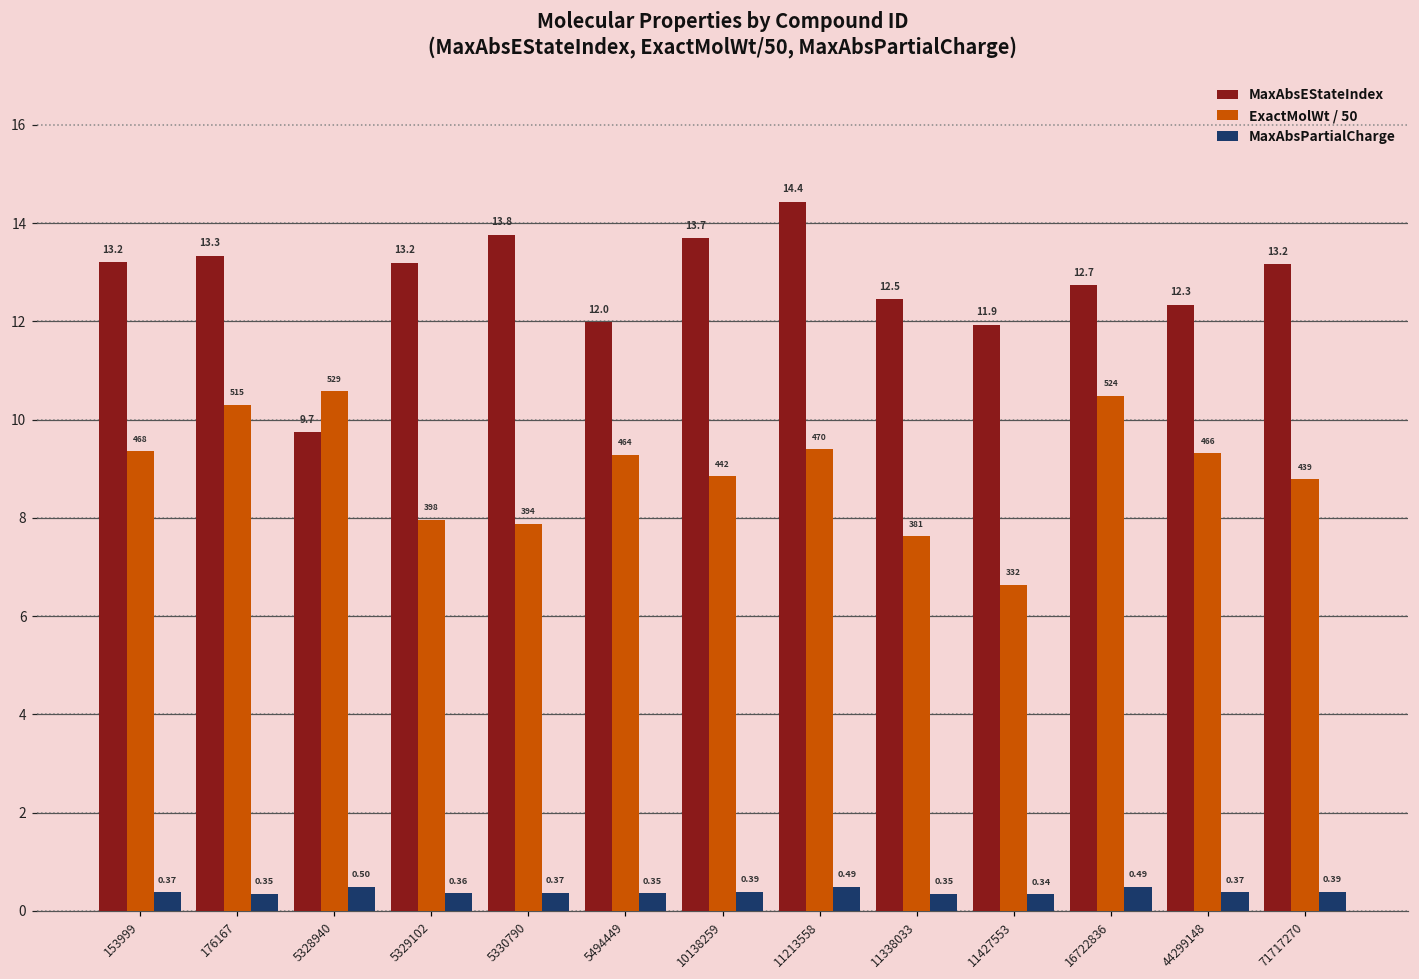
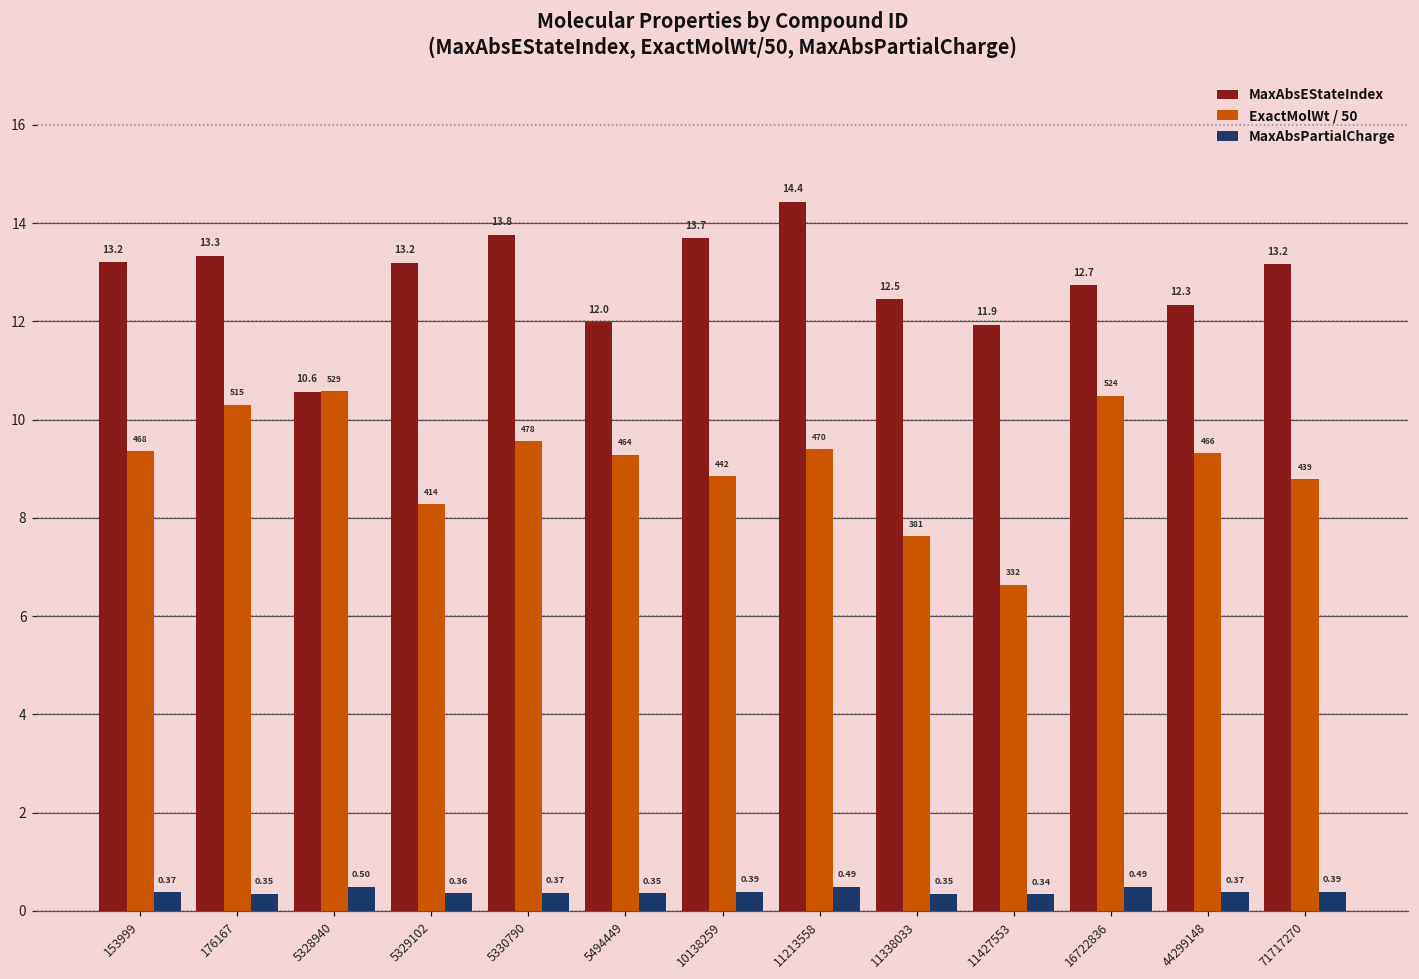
  {
    "MaxAbsEStateIndex": {
      "153999": 13.2,
      "176167": 13.3,
-     "5328940": 9.7,
+     "5328940": 10.6,
      "5329102": 13.2,
      "5330790": 13.8,
      "5494449": 12.0,
      "10138259": 13.7,
      "11213558": 14.4,
      "11338033": 12.5,
      "11427553": 11.9,
      "16722836": 12.7,
      "44299148": 12.3,
      "71717270": 13.2
    },
    "ExactMolWt / 50": {
-     "5329102": 398,
-     "5330790": 394
+     "5329102": 414,
+     "5330790": 478
    },
    "MaxAbsPartialCharge": {
      "153999": 0.37,
      "176167": 0.35,
      "5328940": 0.50,
      "5329102": 0.36,
      "5330790": 0.37,
      "5494449": 0.35,
      "10138259": 0.39,
      "11213558": 0.49,
      "11338033": 0.35,
      "11427553": 0.34,
      "16722836": 0.49,
      "44299148": 0.37,
      "71717270": 0.39
    }
  }
